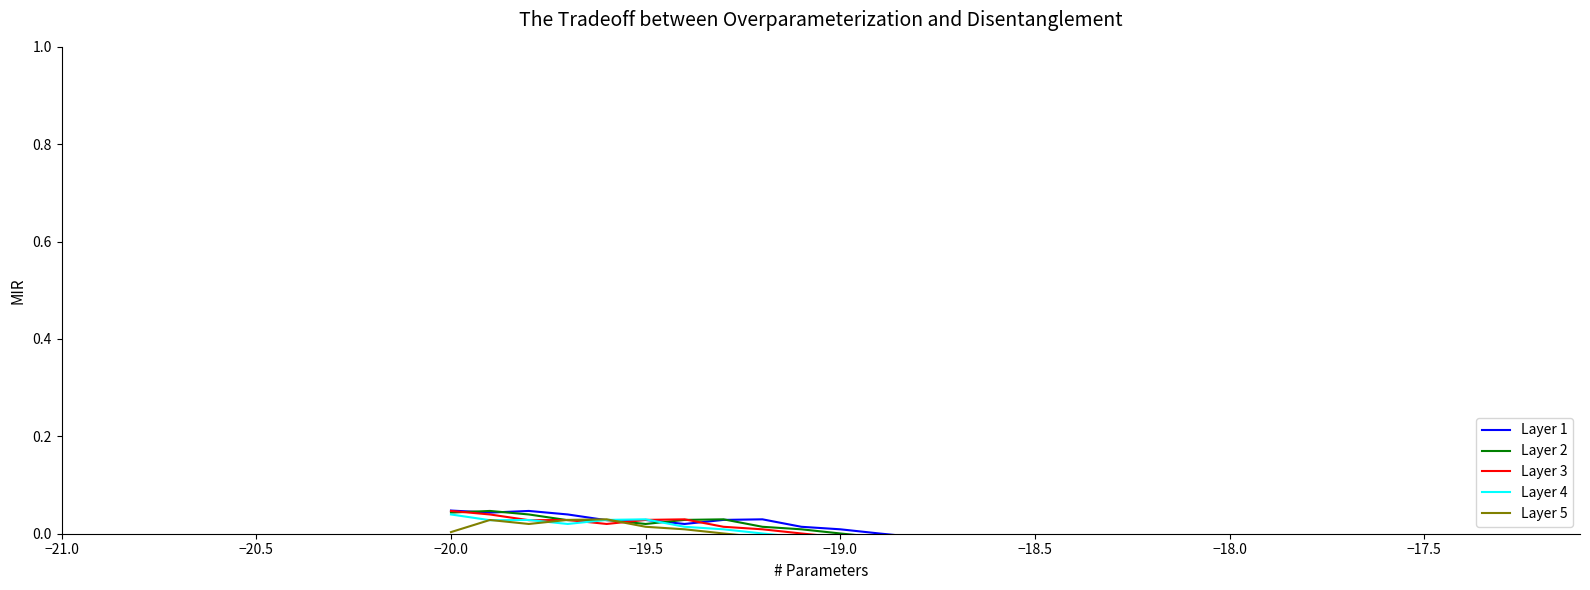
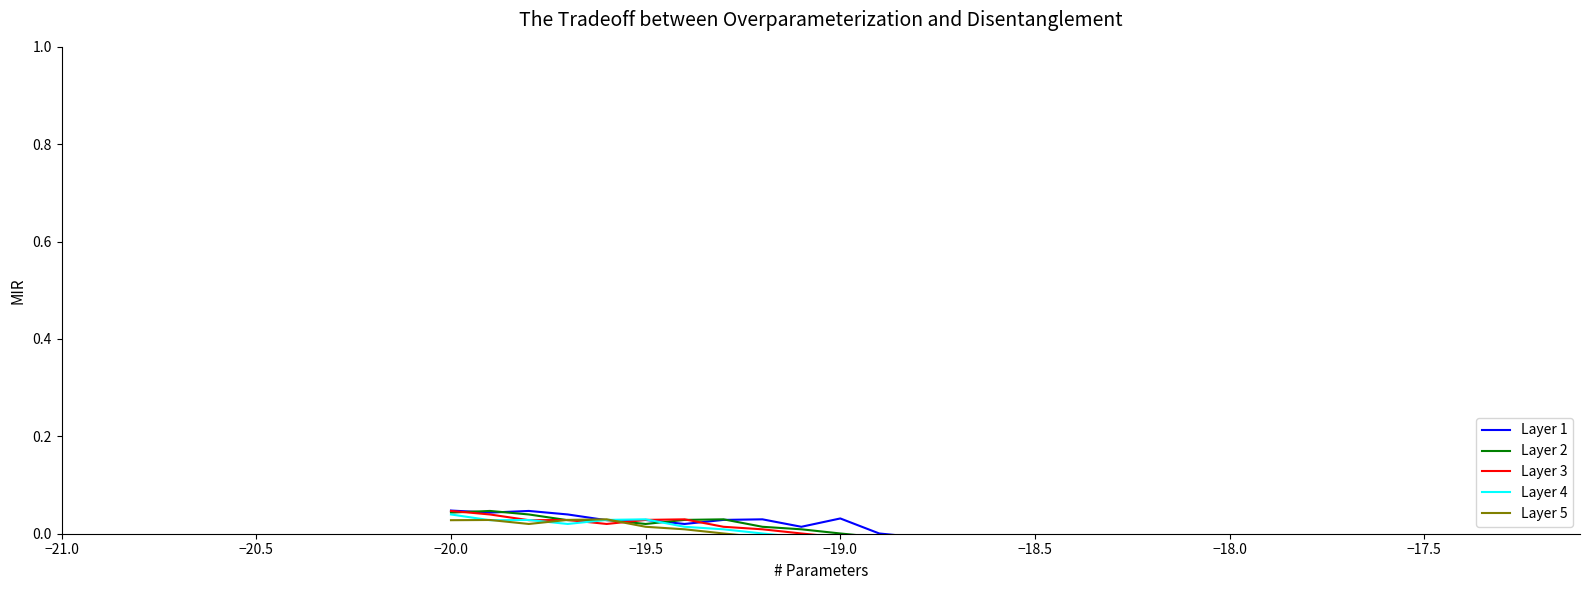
  {
    "Layer 1": {
-     "−19.0": 0.01
+     "−19.0": 0.03
    },
    "Layer 2": {
      "−19.5": 0.02,
      "−19.0": 0.00
    },
    "Layer 5": {
-     "−20.0": 0.00,
+     "−20.0": 0.03,
      "−19.5": 0.01
    }
  }
